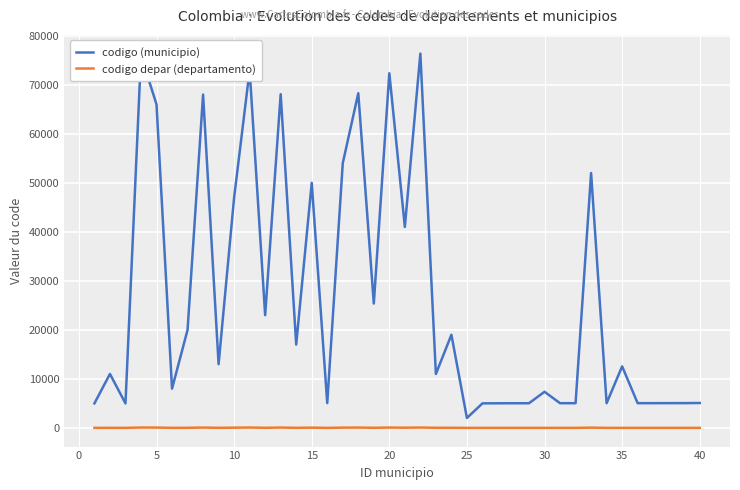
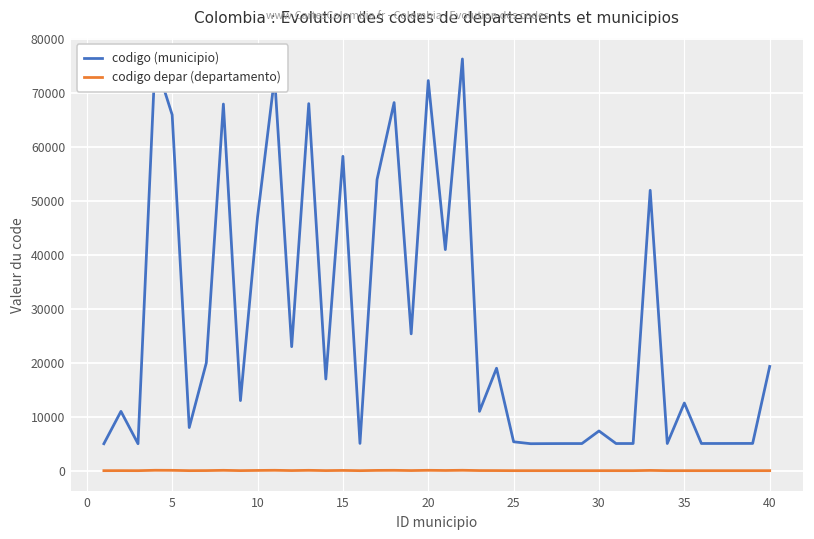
  {
    "codigo (municipio)": {
      "5": 66000,
      "10": 47000,
-     "15": 50000,
+     "15": 58000,
      "20": 72000,
-     "25": 2000,
+     "25": 5000,
      "30": 7000,
      "35": 13000,
-     "40": 5000
+     "40": 19000
    },
    "codigo depar (departamento)": {
      "5": 0,
      "10": 0,
      "15": 0,
      "20": 0,
      "25": 0,
      "30": 0,
      "35": 0,
      "40": 0
    }
  }
